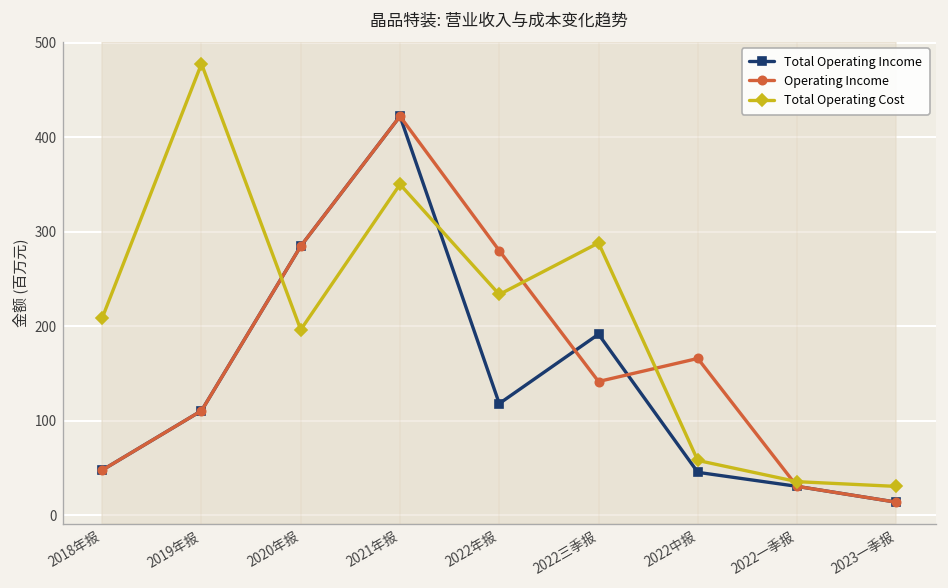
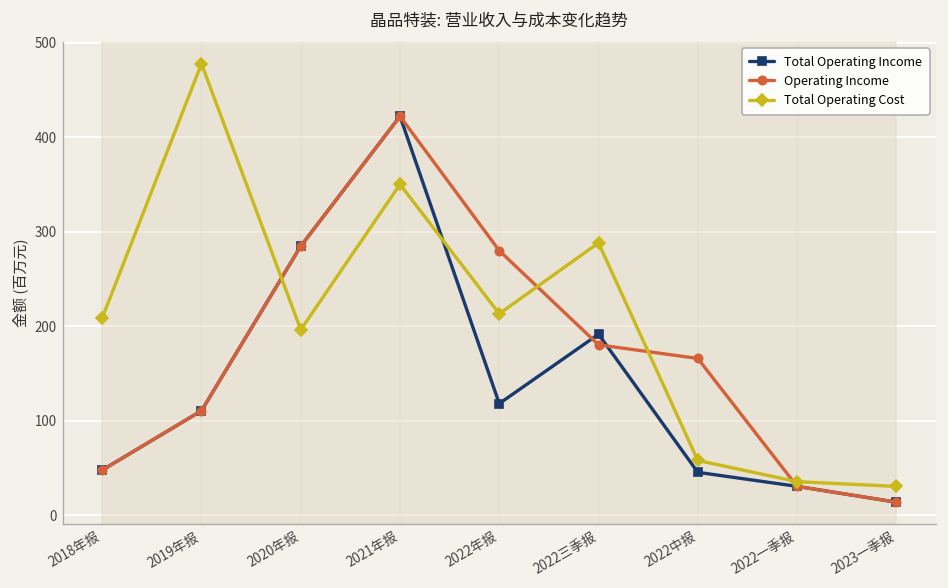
  {
    "Total Operating Income": {
      "2022年报": 120,
      "2022三季报": 190,
      "2022中报": 50
    },
    "Operating Income": {
      "2022年报": 280,
-     "2022三季报": 140,
+     "2022三季报": 180,
      "2022中报": 170
    },
    "Total Operating Cost": {
      "2018年报": 210,
      "2019年报": 480,
      "2020年报": 200,
      "2021年报": 350,
-     "2022年报": 230,
+     "2022年报": 210,
      "2022三季报": 290,
      "2022中报": 60,
      "2022一季报": 40,
      "2023一季报": 30
    }
  }
